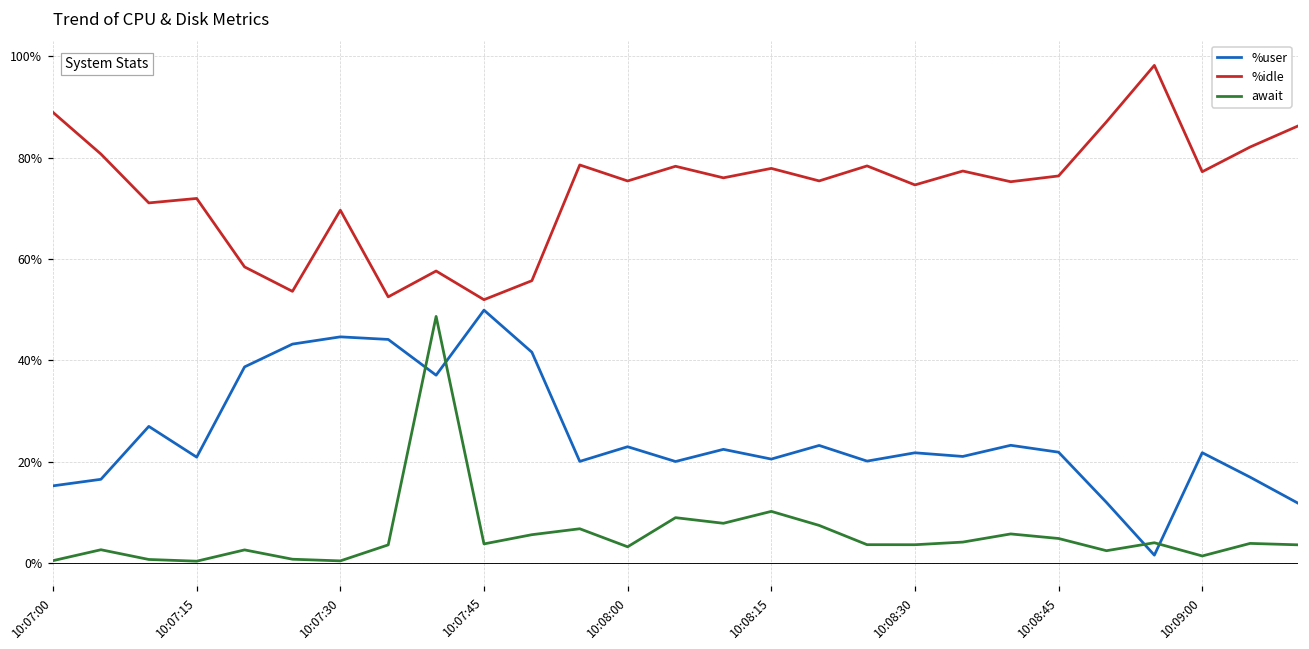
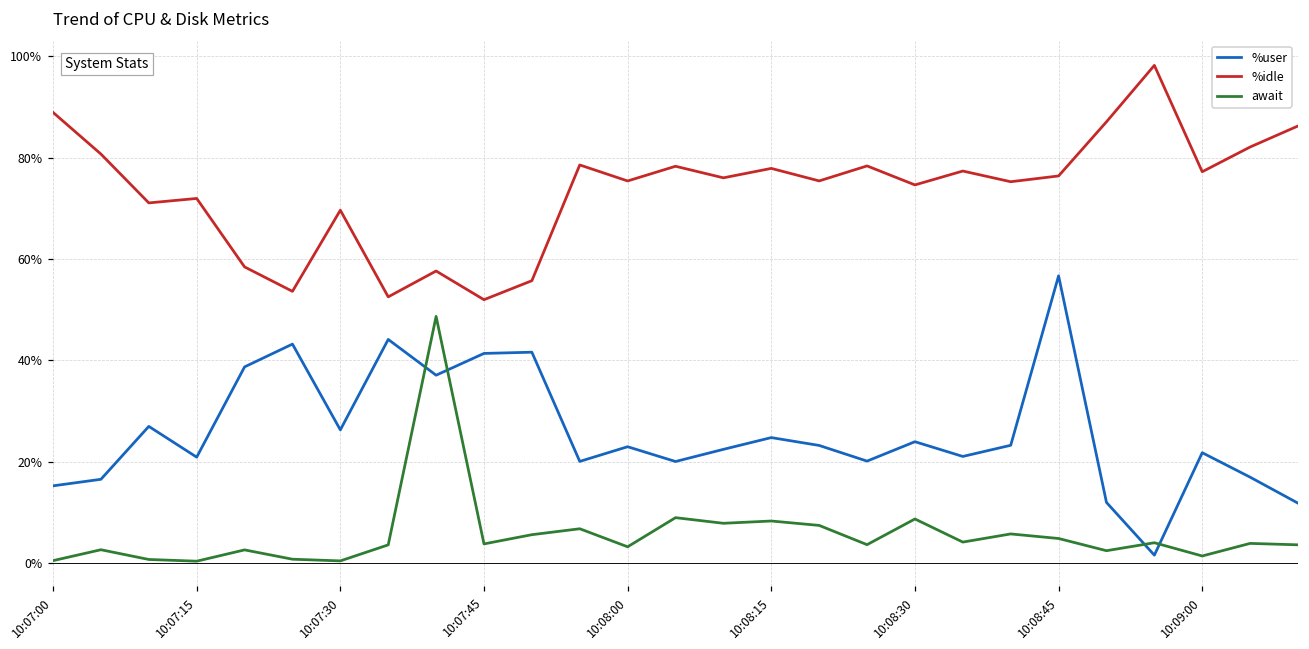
  {
    "%user": {
      "10:07:00": "15%",
      "10:07:15": "21%",
-     "10:07:30": "45%",
-     "10:07:45": "50%",
+     "10:07:30": "26%",
+     "10:07:45": "41%",
      "10:08:00": "23%",
-     "10:08:15": "21%",
-     "10:08:30": "22%",
-     "10:08:45": "22%",
+     "10:08:15": "25%",
+     "10:08:30": "24%",
+     "10:08:45": "57%",
      "10:09:00": "22%"
    },
    "%idle": {
      "10:07:00": "89%",
      "10:07:15": "72%",
      "10:07:30": "70%",
      "10:07:45": "52%",
      "10:08:00": "75%",
      "10:08:15": "78%",
      "10:08:30": "75%",
      "10:08:45": "76%",
      "10:09:00": "77%"
    },
    "await": {
      "10:07:00": "0%",
      "10:07:15": "0%",
      "10:07:30": "0%",
      "10:07:45": "4%",
      "10:08:00": "3%",
-     "10:08:15": "10%",
-     "10:08:30": "4%",
+     "10:08:15": "8%",
+     "10:08:30": "9%",
      "10:08:45": "5%",
      "10:09:00": "1%"
    }
  }
